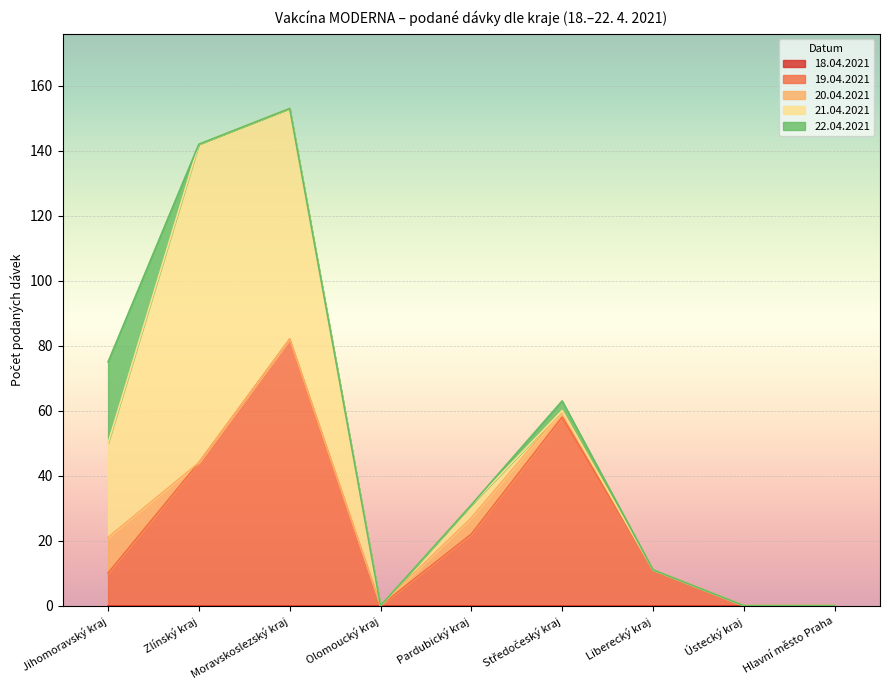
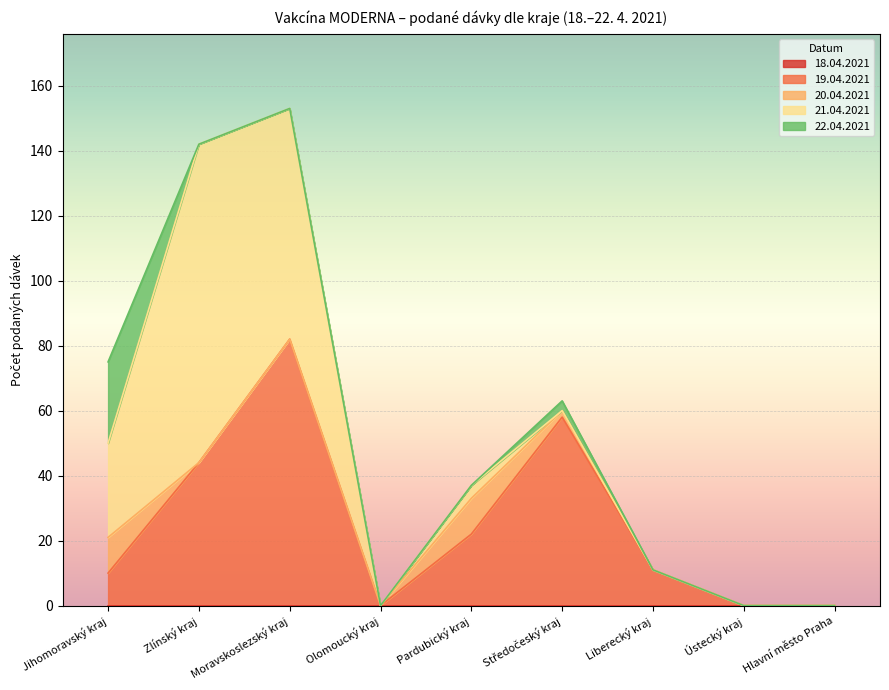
  {
    "18.04.2021": {
      "Jihomoravský kraj": 0,
      "Zlínský kraj": 0,
      "Moravskoslezský kraj": 0,
      "Pardubický kraj": 0,
      "Středočeský kraj": 0,
      "Liberecký kraj": 0
    },
    "19.04.2021": {
      "Jihomoravský kraj": 10,
      "Pardubický kraj": 22,
      "Středočeský kraj": 58
    },
    "20.04.2021": {
      "Jihomoravský kraj": 11,
-     "Pardubický kraj": 5
+     "Pardubický kraj": 11
    },
    "21.04.2021": {
      "Jihomoravský kraj": 29
    },
    "22.04.2021": {
      "Jihomoravský kraj": 25,
      "Středočeský kraj": 3
    }
  }
